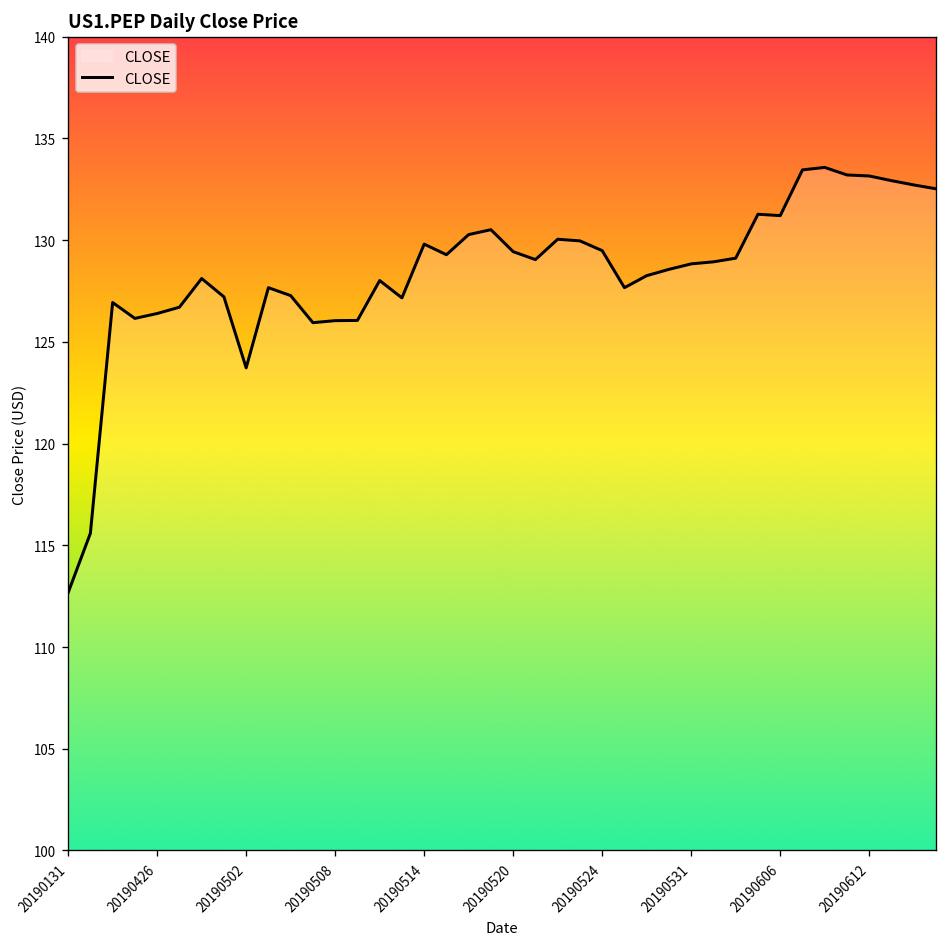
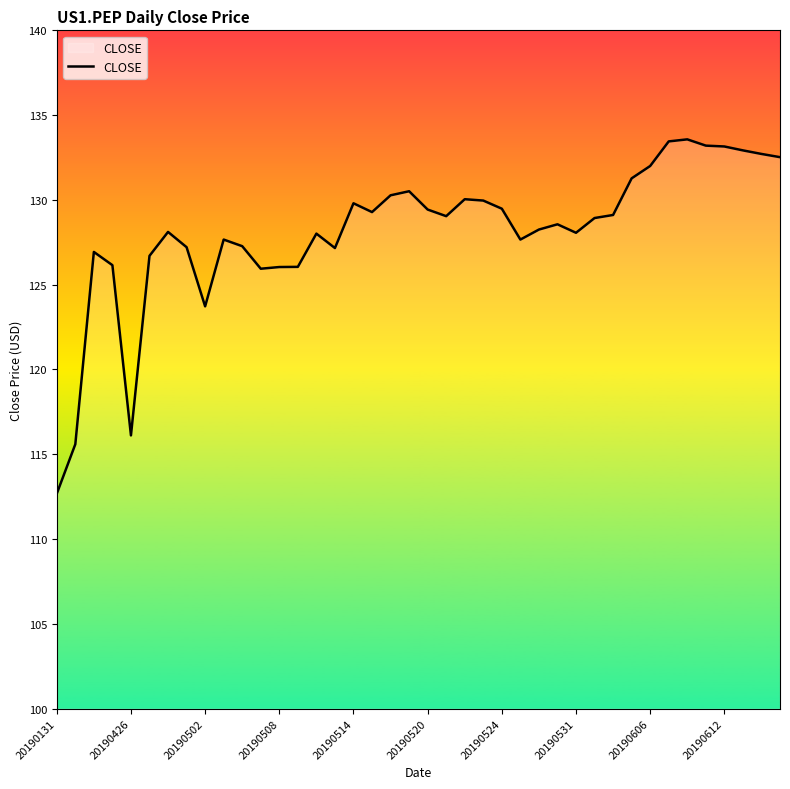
  {
    "20190131": 112.7,
-   "20190426": 126.4,
+   "20190426": 116.1,
    "20190502": 123.7,
    "20190508": 126.0,
    "20190514": 129.8,
    "20190520": 129.4,
    "20190524": 129.5,
-   "20190531": 128.8,
-   "20190606": 131.2,
+   "20190531": 128.1,
+   "20190606": 132.0,
    "20190612": 133.2
  }
